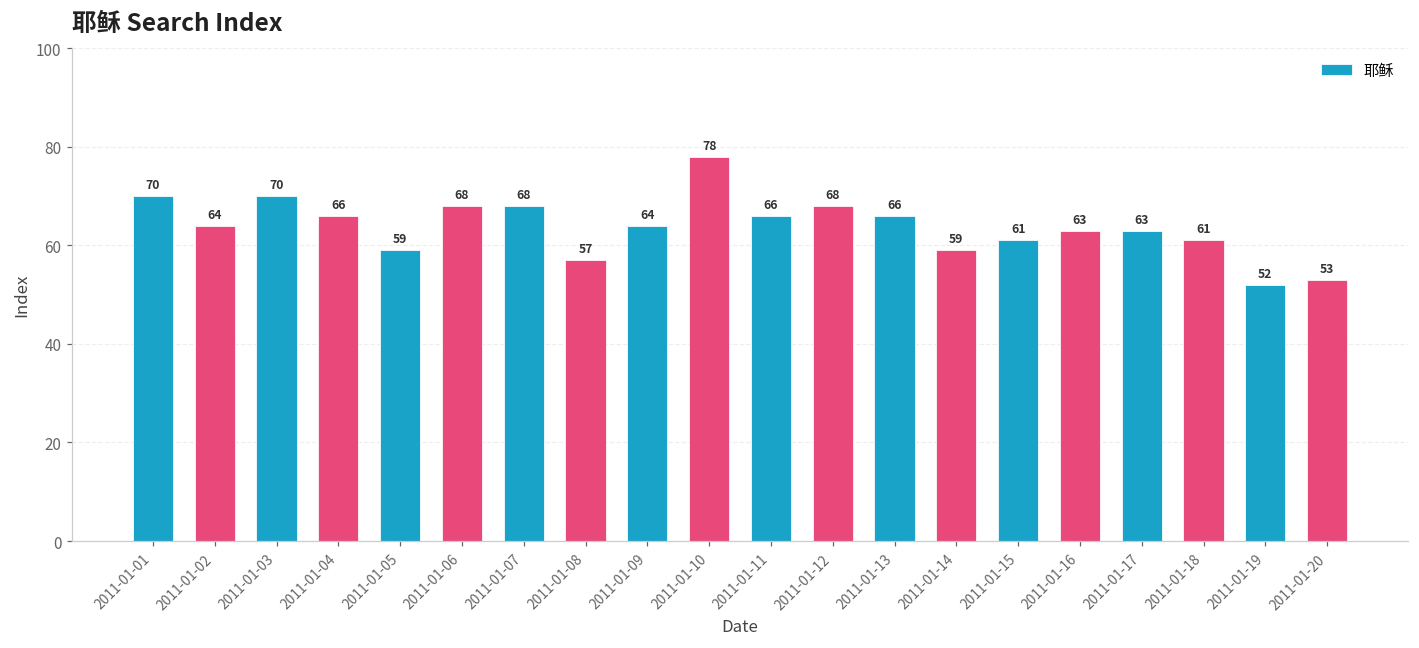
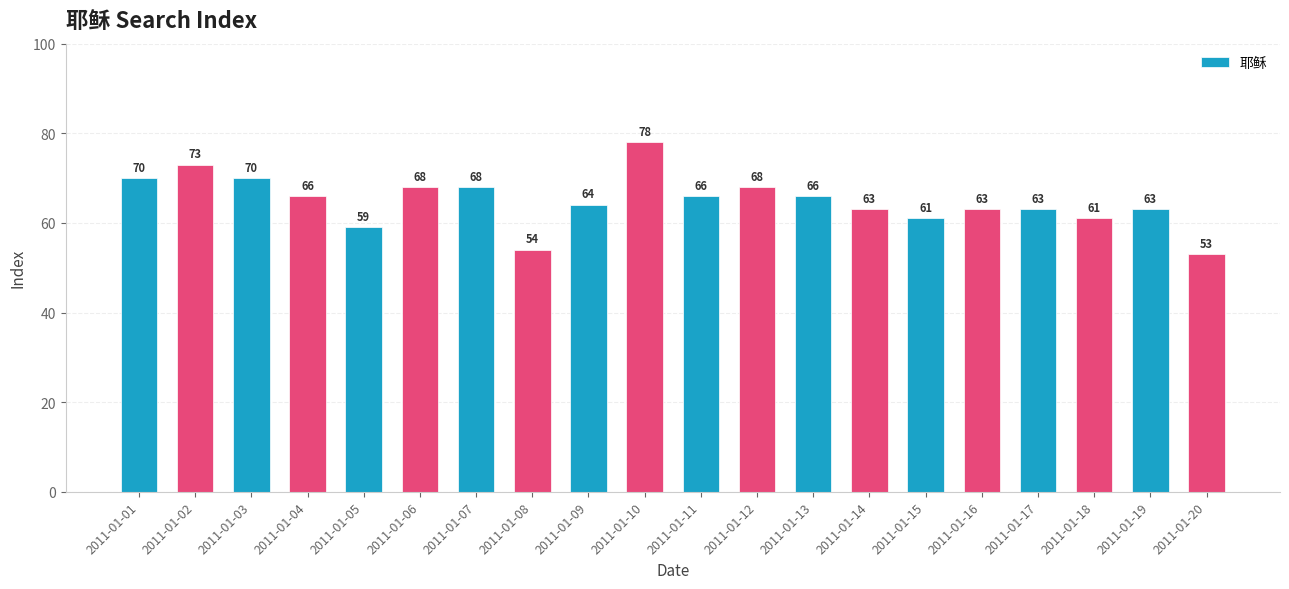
  {
    "2011-01-01": 70,
-   "2011-01-02": 64,
+   "2011-01-02": 73,
    "2011-01-03": 70,
    "2011-01-04": 66,
    "2011-01-05": 59,
    "2011-01-06": 68,
    "2011-01-07": 68,
-   "2011-01-08": 57,
+   "2011-01-08": 54,
    "2011-01-09": 64,
    "2011-01-10": 78,
    "2011-01-11": 66,
    "2011-01-12": 68,
    "2011-01-13": 66,
-   "2011-01-14": 59,
+   "2011-01-14": 63,
    "2011-01-15": 61,
    "2011-01-16": 63,
    "2011-01-17": 63,
    "2011-01-18": 61,
-   "2011-01-19": 52,
+   "2011-01-19": 63,
    "2011-01-20": 53
  }
